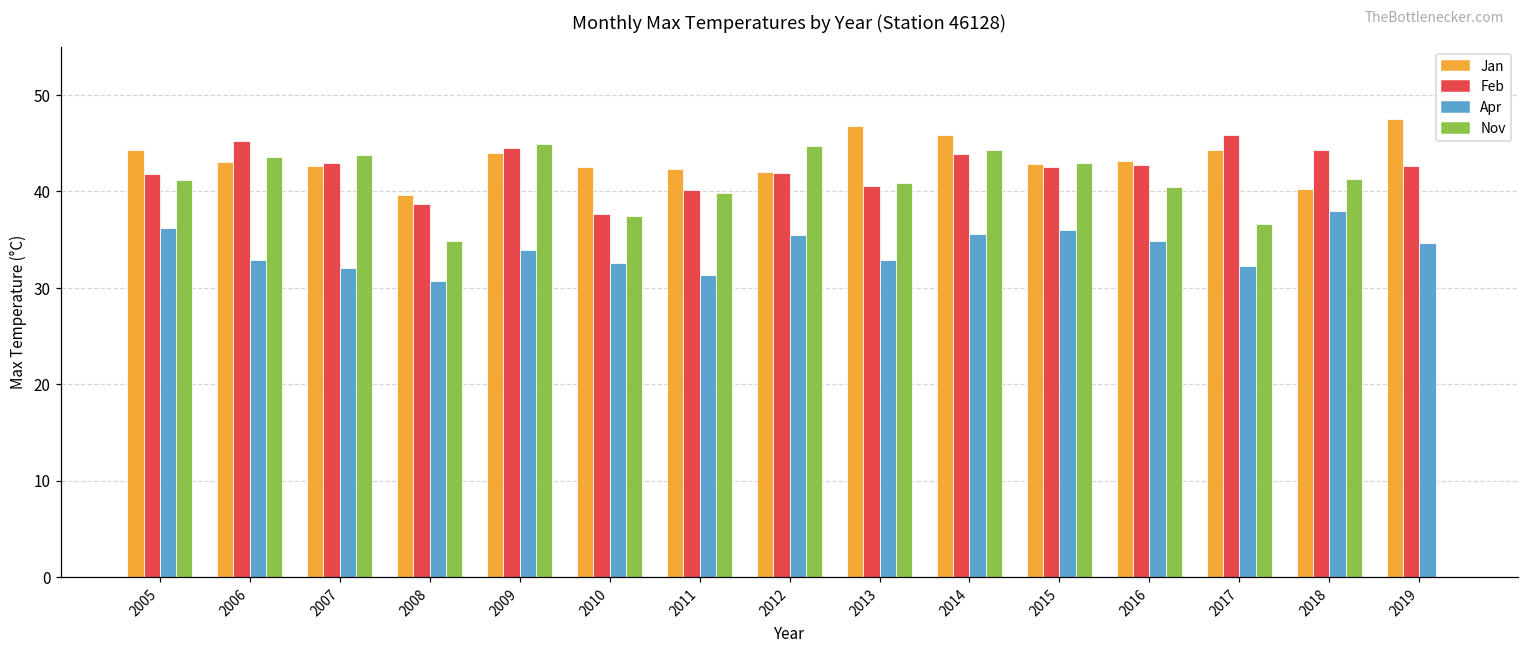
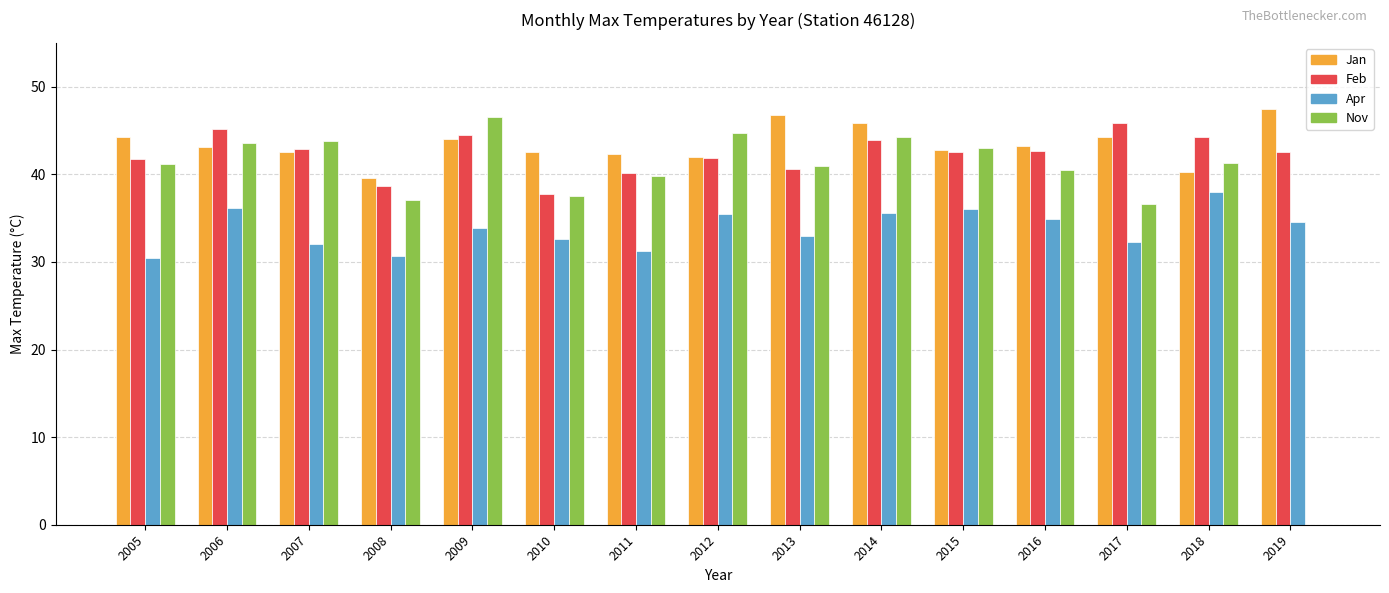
  {
    "Jan": {
      "2005": 44,
      "2006": 43,
      "2007": 43,
      "2008": 40,
      "2009": 44,
      "2010": 43,
      "2011": 42,
      "2012": 42,
      "2013": 47,
      "2014": 46,
      "2015": 43,
      "2016": 43,
      "2017": 44,
      "2018": 40,
      "2019": 48
    },
    "Feb": {
      "2005": 42,
      "2006": 45,
      "2007": 43,
      "2008": 39,
      "2009": 45,
      "2010": 38,
      "2011": 40,
      "2012": 42,
      "2013": 41,
      "2014": 44,
      "2015": 43,
      "2016": 43,
      "2017": 46,
      "2018": 44,
      "2019": 43
    },
    "Apr": {
-     "2005": 36,
-     "2006": 33,
+     "2005": 31,
+     "2006": 36,
      "2007": 32,
      "2008": 31,
      "2009": 34,
      "2010": 33,
      "2011": 31,
      "2012": 36,
      "2013": 33,
      "2014": 36,
      "2015": 36,
      "2016": 35,
      "2017": 32,
      "2018": 38,
      "2019": 35
    },
    "Nov": {
      "2005": 41,
      "2006": 44,
      "2007": 44,
-     "2008": 35,
-     "2009": 45,
+     "2008": 37,
+     "2009": 47,
      "2010": 38,
      "2011": 40,
      "2012": 45,
      "2013": 41,
      "2014": 44,
      "2015": 43,
      "2016": 41,
      "2017": 37,
      "2018": 41,
      "2019": 0
    }
  }
